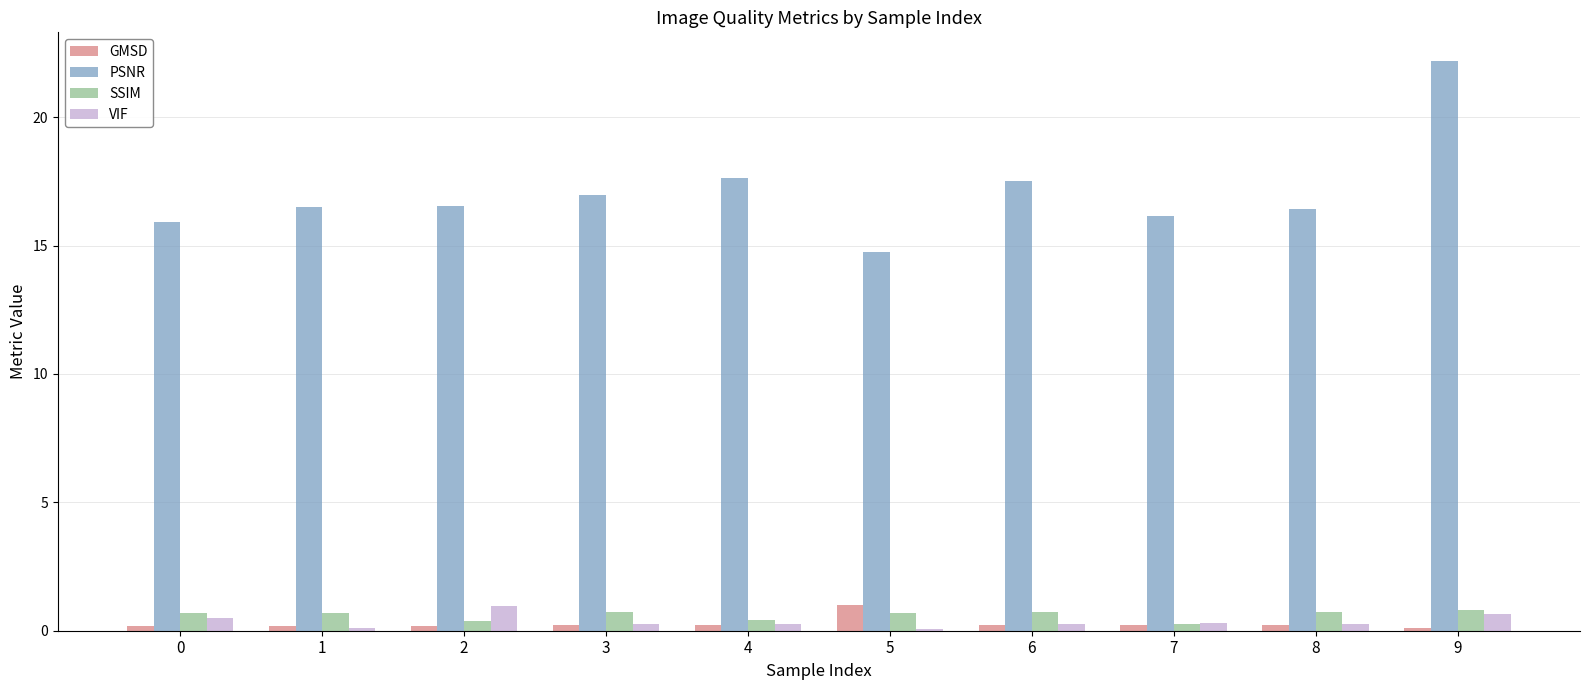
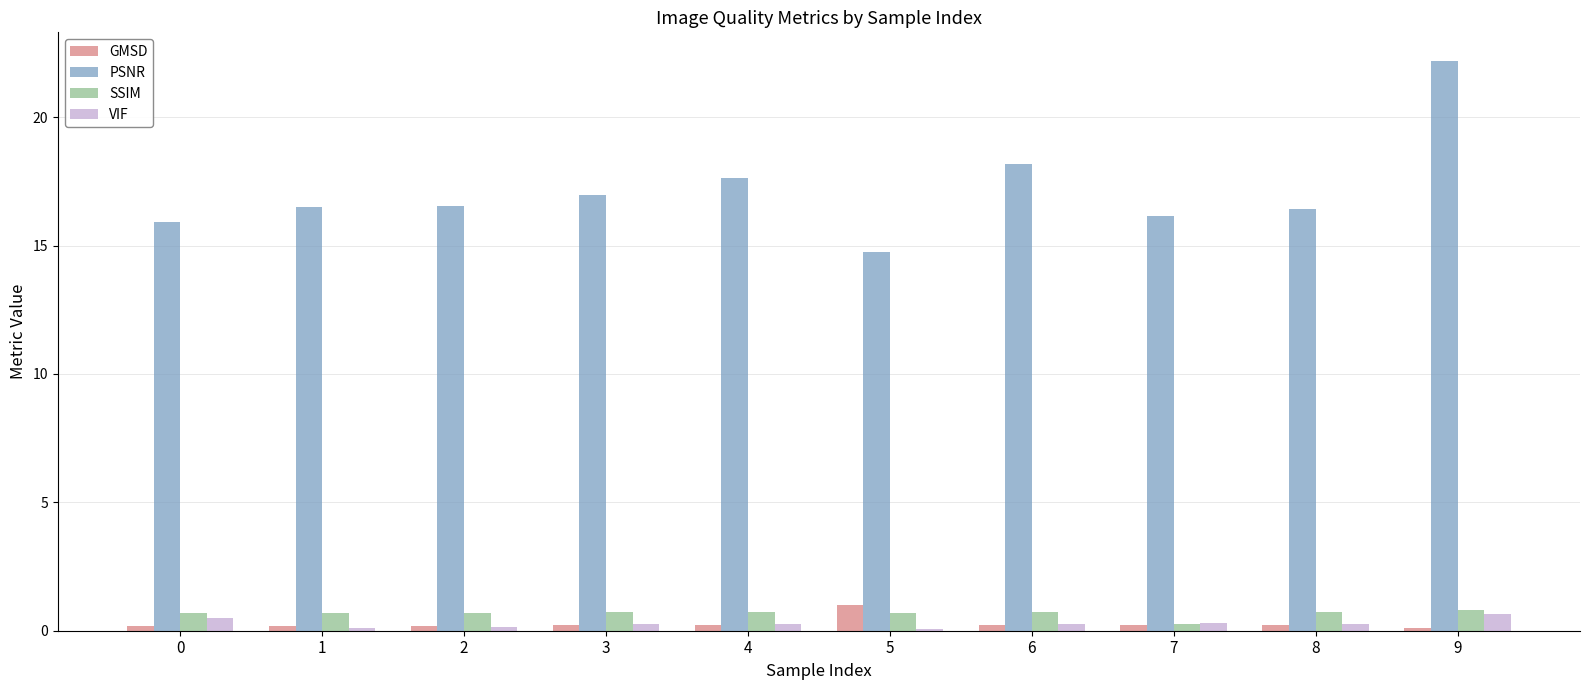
  {
    "GMSD": {
      "0": 0.2,
      "1": 0.2,
      "2": 0.2,
      "3": 0.2,
      "4": 0.2,
      "5": 1.0,
      "6": 0.2,
      "7": 0.2,
      "8": 0.2,
      "9": 0.1
    },
    "PSNR": {
      "0": 15.9,
      "1": 16.5,
      "2": 16.5,
      "3": 17.0,
      "4": 17.6,
      "5": 14.7,
-     "6": 17.5,
+     "6": 18.2,
      "7": 16.2,
      "8": 16.4,
      "9": 22.2
    },
    "SSIM": {
      "0": 0.7,
      "1": 0.7,
-     "2": 0.4,
+     "2": 0.7,
      "3": 0.7,
-     "4": 0.4,
+     "4": 0.7,
      "5": 0.7,
      "6": 0.7,
      "7": 0.3,
      "8": 0.7,
      "9": 0.8
    },
    "VIF": {
      "0": 0.5,
      "1": 0.1,
-     "2": 1.0,
+     "2": 0.1,
      "3": 0.3,
      "4": 0.3,
      "6": 0.3,
      "7": 0.3,
      "8": 0.3,
      "9": 0.7
    }
  }
